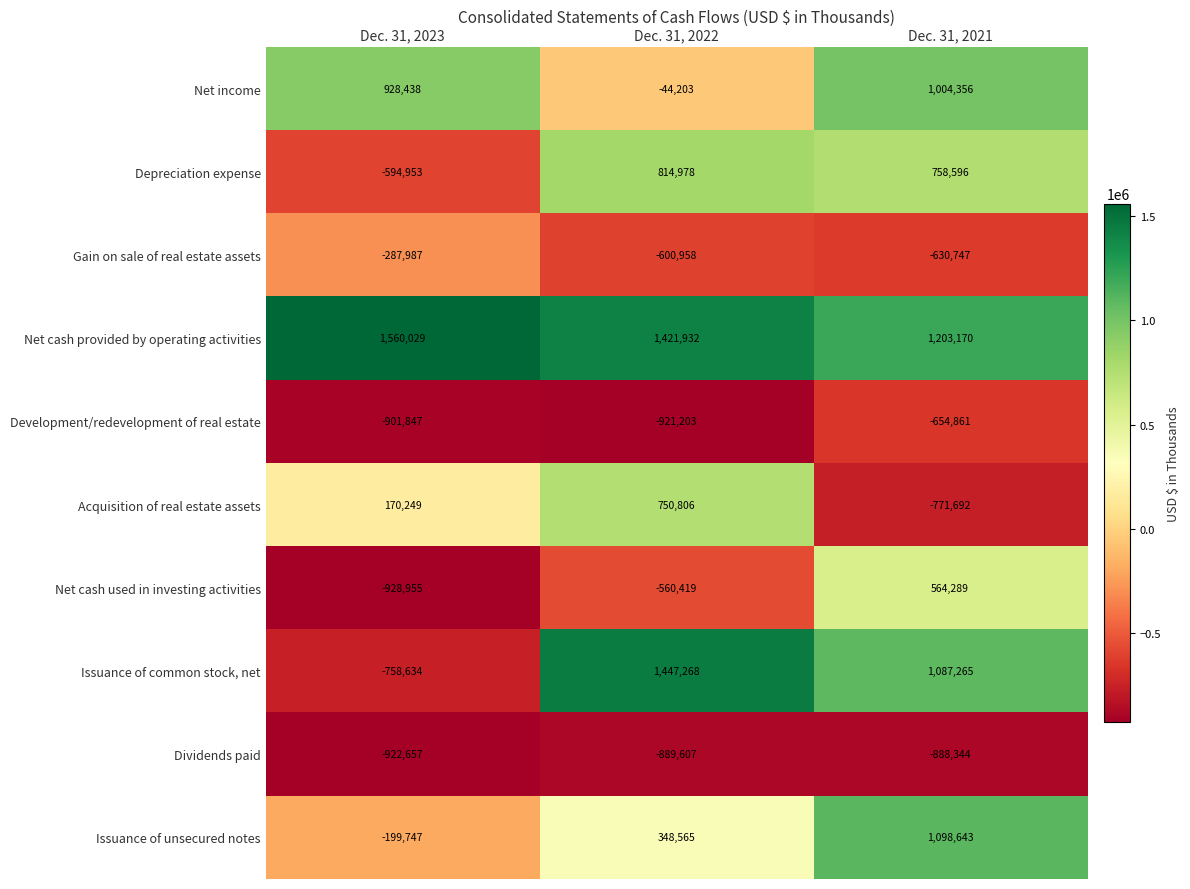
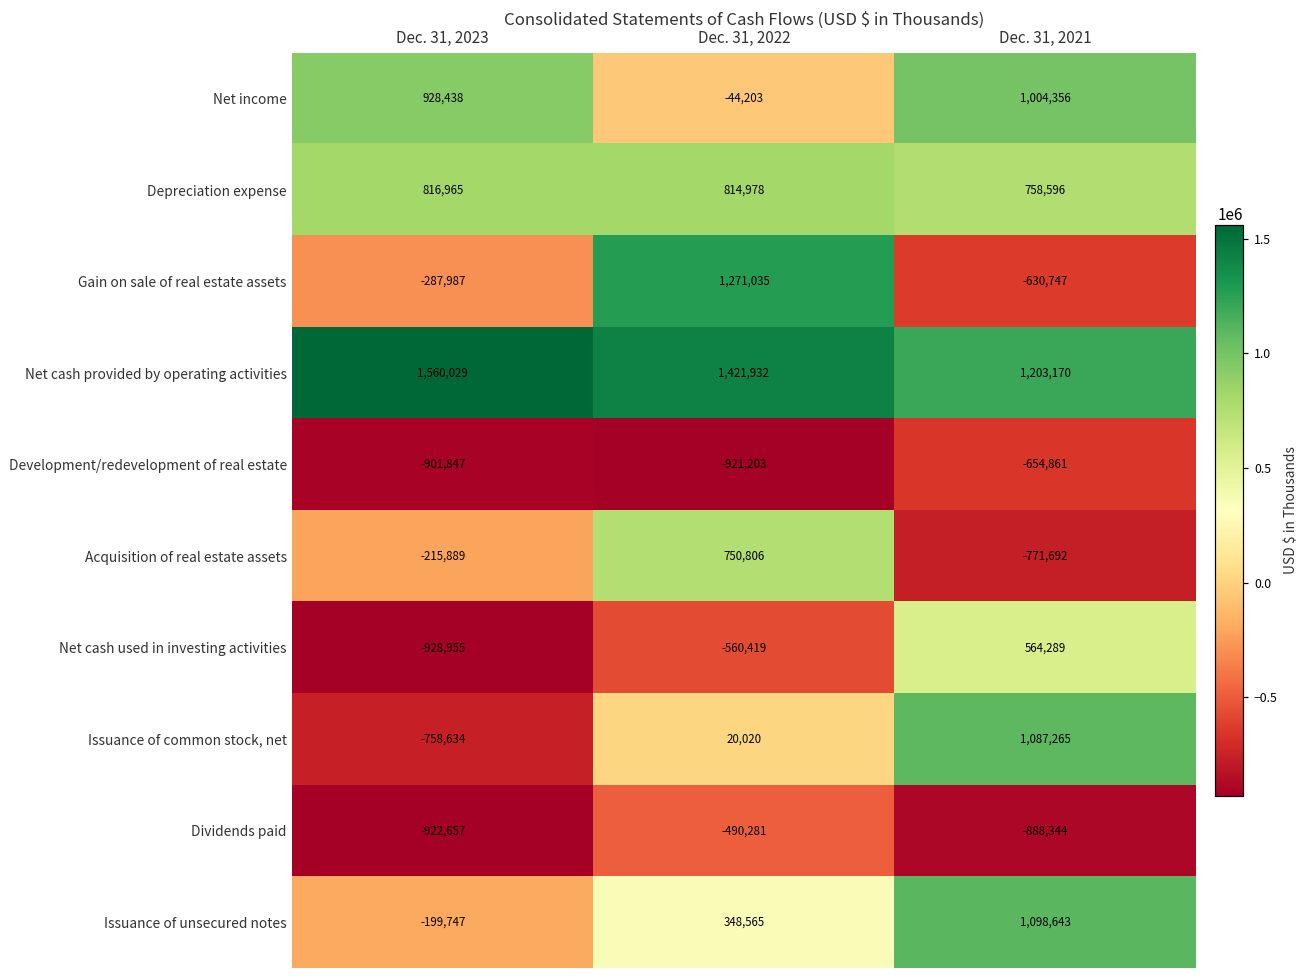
  {
    "Net income": {
      "Dec. 31, 2023": "928,438",
      "Dec. 31, 2022": "-44,203",
      "Dec. 31, 2021": "1,004,356"
    },
    "Depreciation expense": {
-     "Dec. 31, 2023": "-594,953",
+     "Dec. 31, 2023": "816,965",
      "Dec. 31, 2022": "814,978",
      "Dec. 31, 2021": "758,596"
    },
    "Gain on sale of real estate assets": {
      "Dec. 31, 2023": "-287,987",
-     "Dec. 31, 2022": "-600,958",
+     "Dec. 31, 2022": "1,271,035",
      "Dec. 31, 2021": "-630,747"
    },
    "Net cash provided by operating activities": {
      "Dec. 31, 2023": "1,560,029",
      "Dec. 31, 2022": "1,421,932",
      "Dec. 31, 2021": "1,203,170"
    },
    "Development/redevelopment of real estate": {
      "Dec. 31, 2023": "-901,847",
      "Dec. 31, 2022": "-921,203",
      "Dec. 31, 2021": "-654,861"
    },
    "Acquisition of real estate assets": {
-     "Dec. 31, 2023": "170,249",
+     "Dec. 31, 2023": "-215,889",
      "Dec. 31, 2022": "750,806",
      "Dec. 31, 2021": "-771,692"
    },
    "Net cash used in investing activities": {
      "Dec. 31, 2023": "-928,955",
      "Dec. 31, 2022": "-560,419",
      "Dec. 31, 2021": "564,289"
    },
    "Issuance of common stock, net": {
      "Dec. 31, 2023": "-758,634",
-     "Dec. 31, 2022": "1,447,268",
+     "Dec. 31, 2022": "20,020",
      "Dec. 31, 2021": "1,087,265"
    },
    "Dividends paid": {
      "Dec. 31, 2023": "-922,657",
-     "Dec. 31, 2022": "-889,607",
+     "Dec. 31, 2022": "-490,281",
      "Dec. 31, 2021": "-888,344"
    },
    "Issuance of unsecured notes": {
      "Dec. 31, 2023": "-199,747",
      "Dec. 31, 2022": "348,565",
      "Dec. 31, 2021": "1,098,643"
    }
  }
